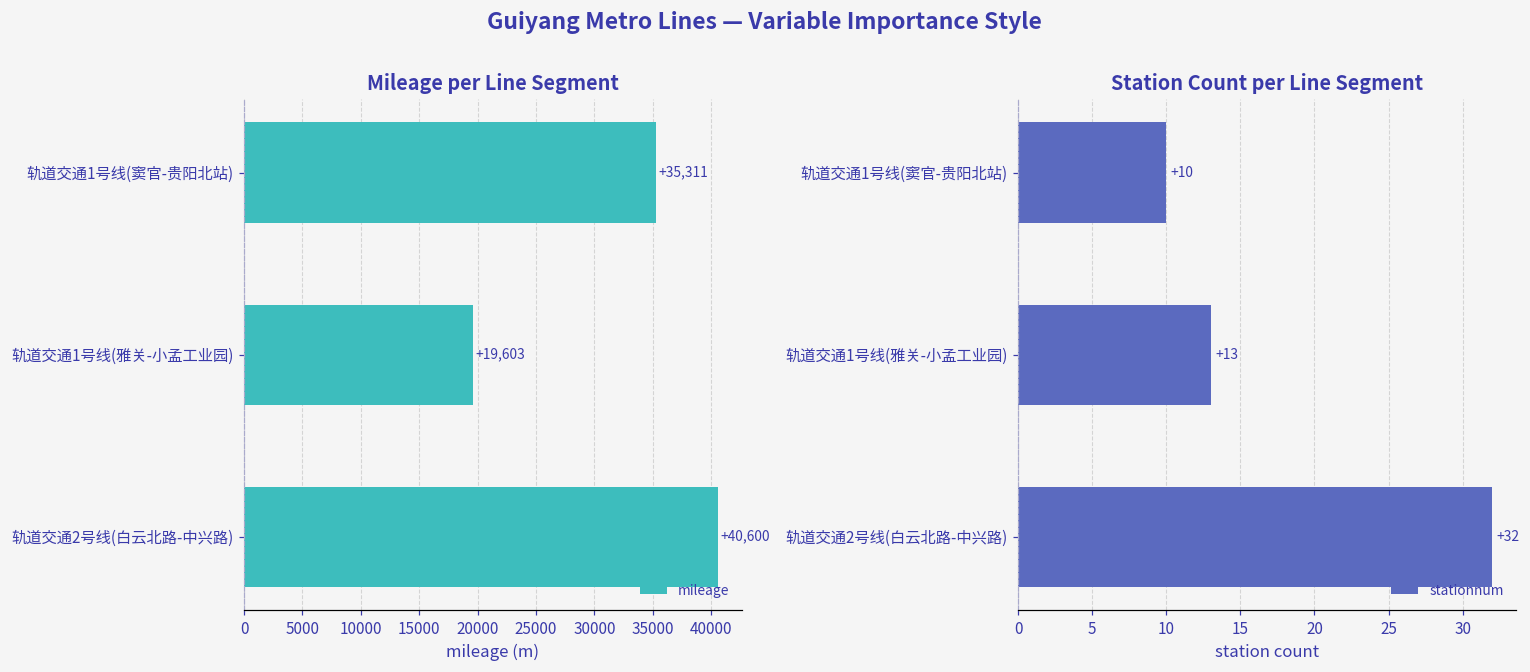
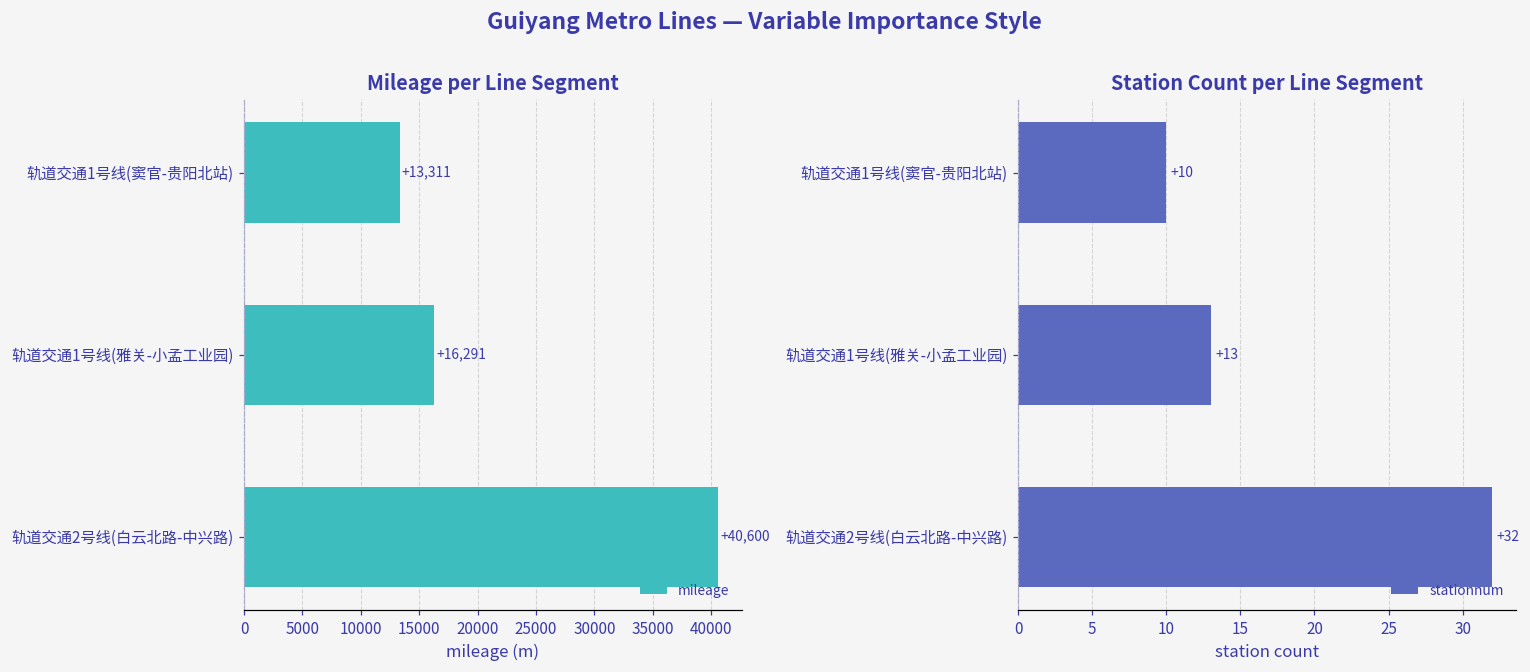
  {
    "Mileage per Line Segment": {
-     "轨道交通1号线(窦官-贵阳北站)": "+35,311",
-     "轨道交通1号线(雅关-小孟工业园)": "+19,603",
+     "轨道交通1号线(窦官-贵阳北站)": "+13,311",
+     "轨道交通1号线(雅关-小孟工业园)": "+16,291",
      "轨道交通2号线(白云北路-中兴路)": "+40,600"
    },
    "Station Count per Line Segment": {
      "轨道交通1号线(窦官-贵阳北站)": "+10",
      "轨道交通1号线(雅关-小孟工业园)": "+13",
      "轨道交通2号线(白云北路-中兴路)": "+32"
    }
  }
